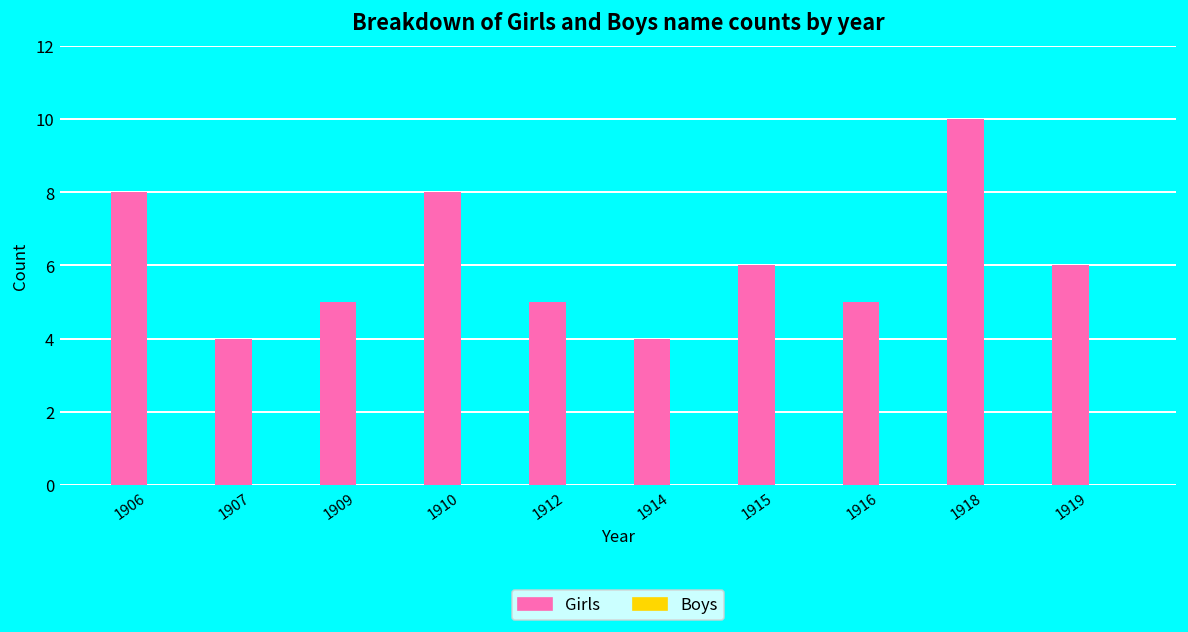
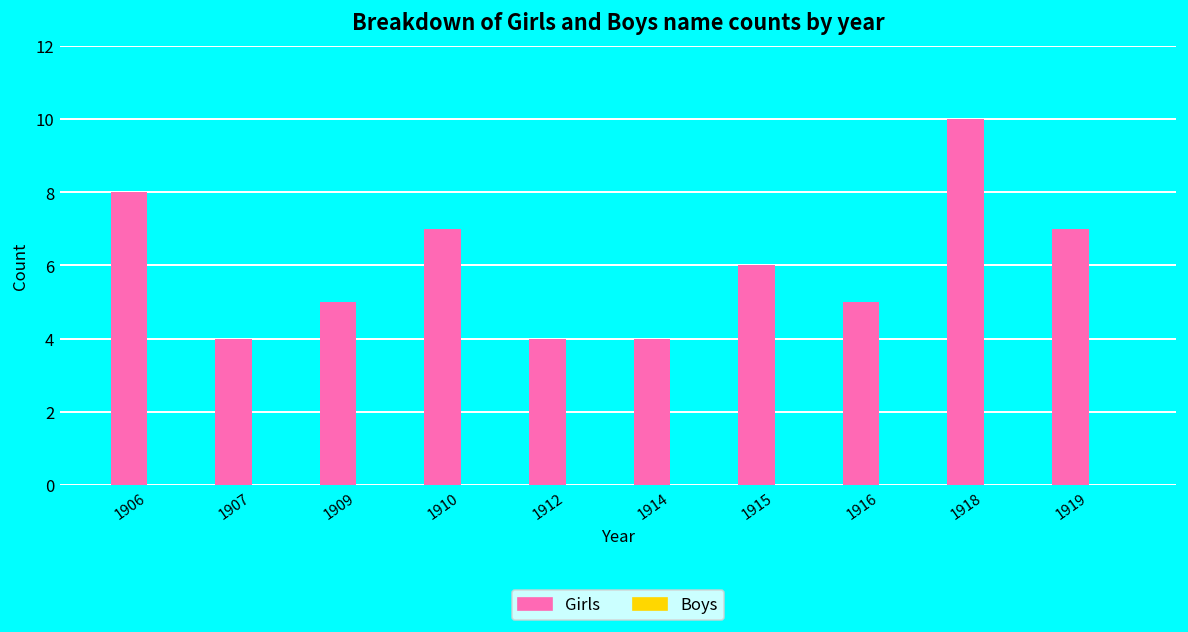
  {
    "Girls": {
      "1906": 8,
      "1907": 4,
      "1909": 5,
-     "1910": 8,
-     "1912": 5,
+     "1910": 7,
+     "1912": 4,
      "1914": 4,
      "1915": 6,
      "1916": 5,
      "1918": 10,
-     "1919": 6
+     "1919": 7
    },
    "Boys": {
      "1906": 0,
      "1907": 0,
      "1909": 0,
      "1910": 0,
      "1912": 0,
      "1914": 0,
      "1915": 0,
      "1916": 0,
      "1918": 0,
      "1919": 0
    }
  }
